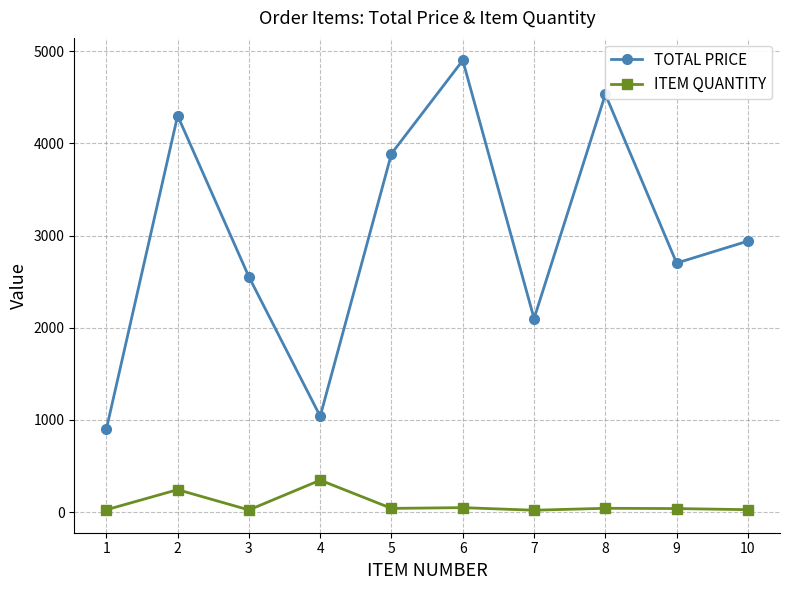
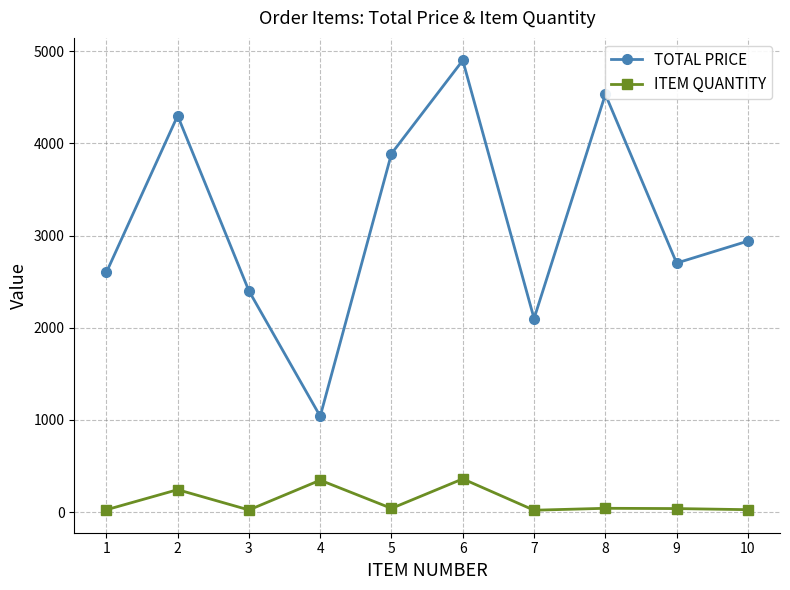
  {
    "TOTAL PRICE": {
-     "1": 900,
+     "1": 2600,
      "2": 4300,
-     "3": 2600,
+     "3": 2400,
      "4": 1000,
      "5": 3900,
      "6": 4900,
      "7": 2100,
      "9": 2700,
      "10": 2900
    },
    "ITEM QUANTITY": {
      "1": 0,
      "2": 200,
      "3": 0,
      "4": 300,
      "5": 0,
-     "6": 0,
+     "6": 400,
      "7": 0,
      "8": 0,
      "9": 0,
      "10": 0
    }
  }
